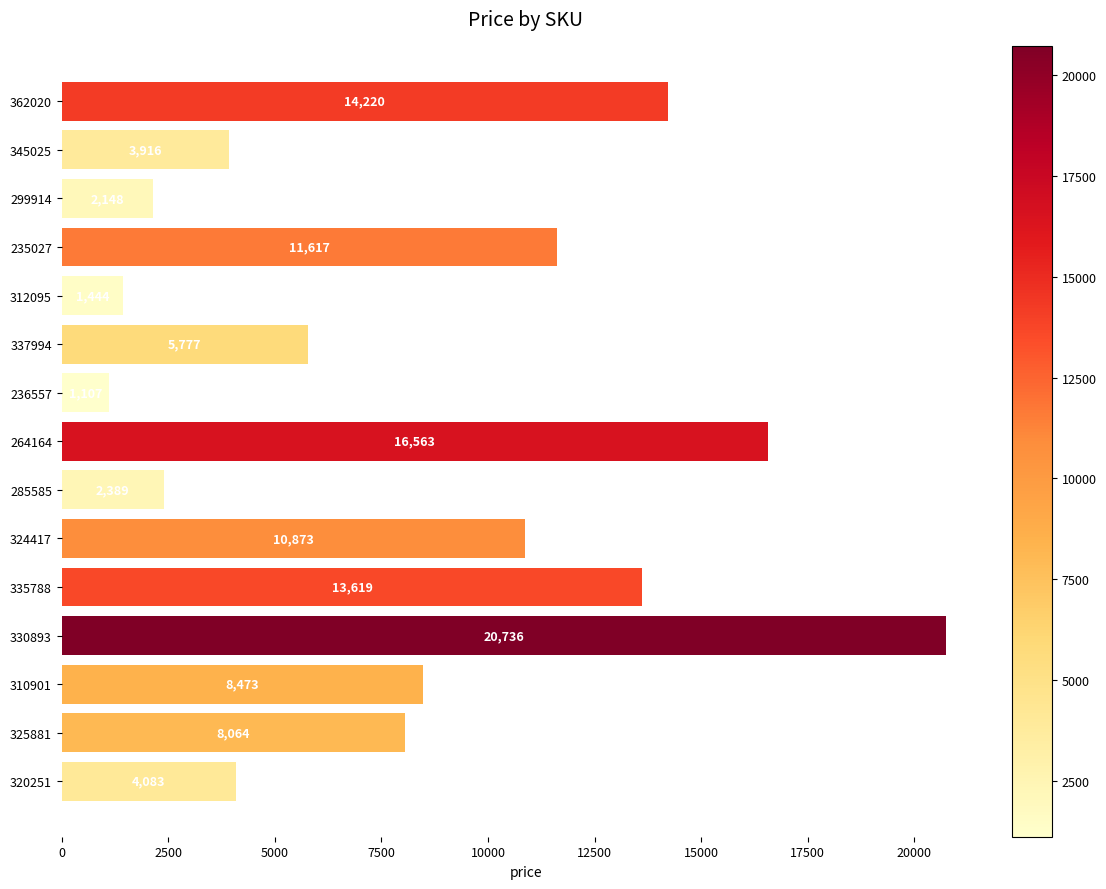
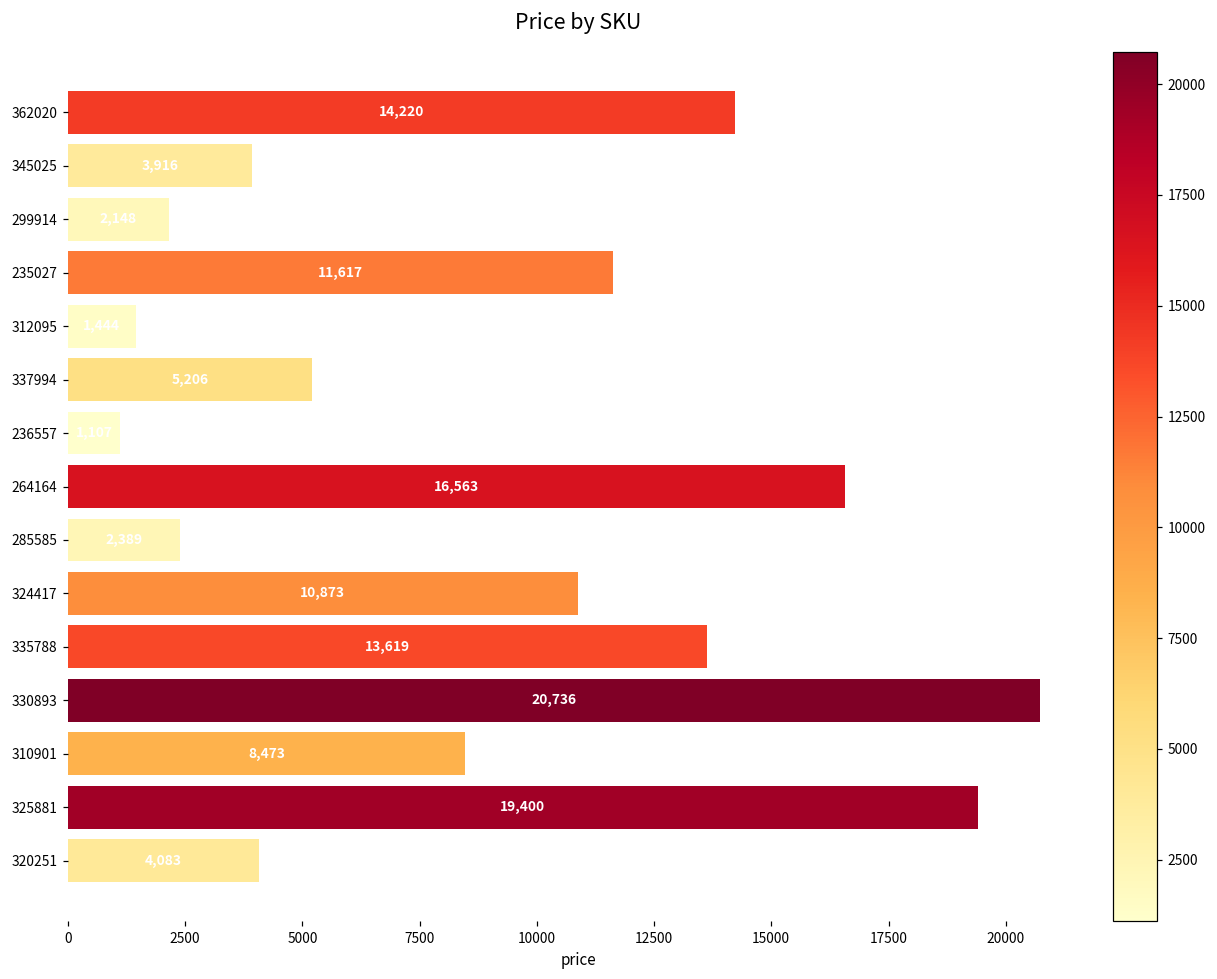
  {
    "362020": "14,220",
    "345025": "3,916",
    "299914": "2,148",
    "235027": "11,617",
    "312095": "1,444",
-   "337994": "5,777",
+   "337994": "5,206",
    "236557": "1,107",
    "264164": "16,563",
    "285585": "2,389",
    "324417": "10,873",
    "335788": "13,619",
    "330893": "20,736",
    "310901": "8,473",
-   "325881": "8,064",
+   "325881": "19,400",
    "320251": "4,083"
  }
